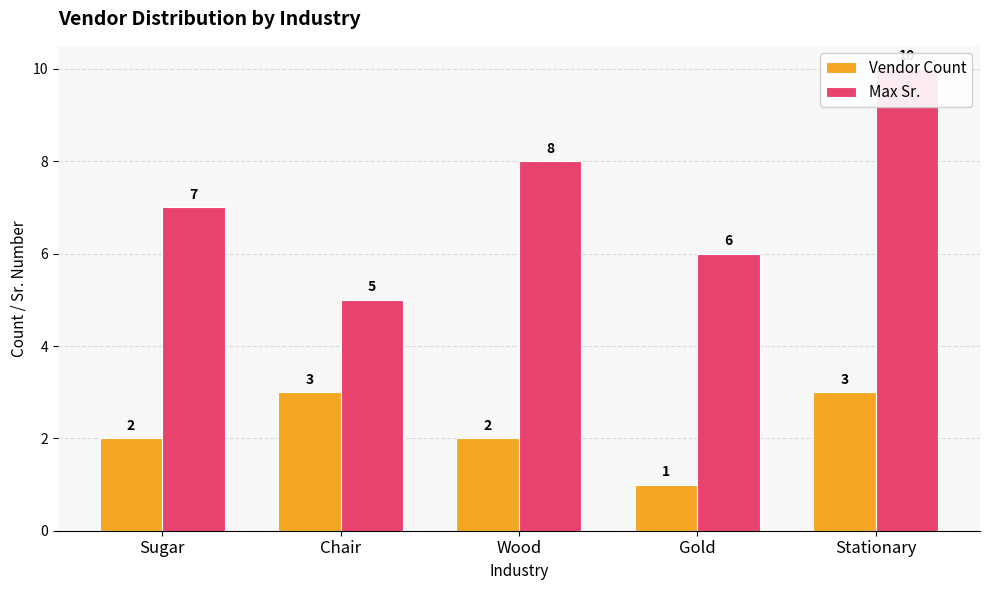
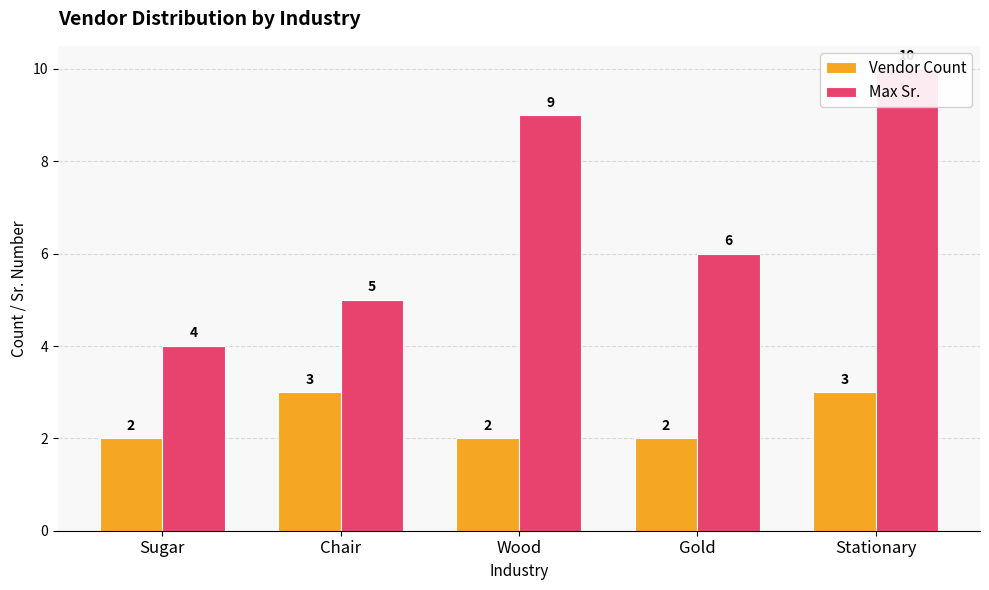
  {
    "Vendor Count": {
      "Sugar": 2,
      "Chair": 3,
      "Wood": 2,
-     "Gold": 1,
+     "Gold": 2,
      "Stationary": 3
    },
    "Max Sr.": {
-     "Sugar": 7,
+     "Sugar": 4,
      "Chair": 5,
-     "Wood": 8,
+     "Wood": 9,
      "Gold": 6
    }
  }
